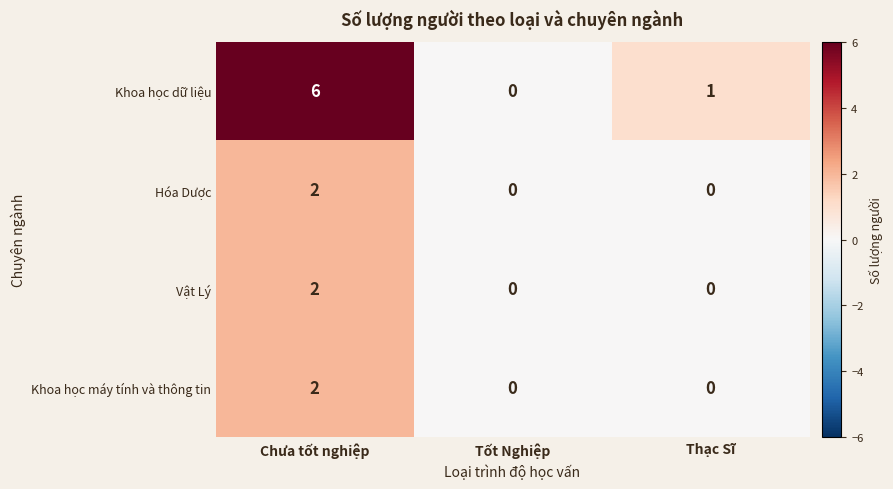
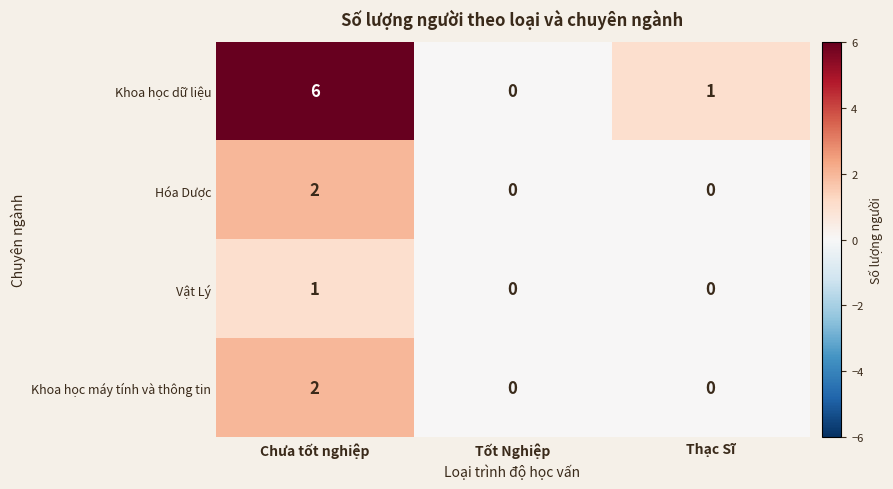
  {
    "Khoa học dữ liệu": {
      "Chưa tốt nghiệp": 6,
      "Tốt Nghiệp": 0,
      "Thạc Sĩ": 1
    },
    "Hóa Dược": {
      "Chưa tốt nghiệp": 2,
      "Tốt Nghiệp": 0,
      "Thạc Sĩ": 0
    },
    "Vật Lý": {
-     "Chưa tốt nghiệp": 2,
+     "Chưa tốt nghiệp": 1,
      "Tốt Nghiệp": 0,
      "Thạc Sĩ": 0
    },
    "Khoa học máy tính và thông tin": {
      "Chưa tốt nghiệp": 2,
      "Tốt Nghiệp": 0,
      "Thạc Sĩ": 0
    }
  }
